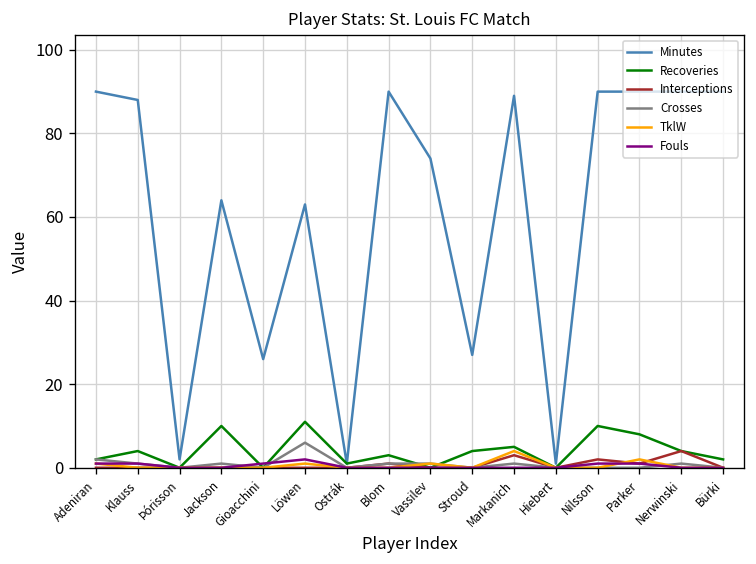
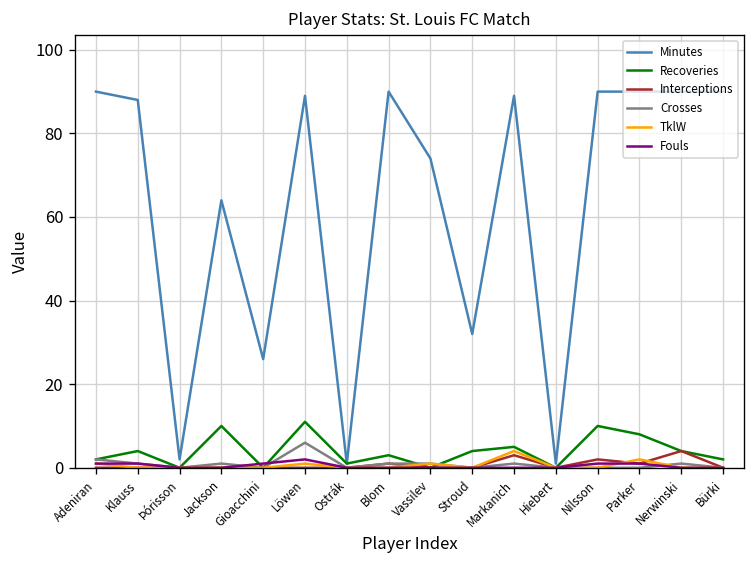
  {
    "Minutes": {
      "Adeniran": 90,
      "Klauss": 88,
      "Þórisson": 2,
      "Jackson": 64,
      "Gioacchini": 26,
-     "Löwen": 63,
+     "Löwen": 89,
      "Blom": 90,
      "Vassilev": 74,
-     "Stroud": 27,
+     "Stroud": 32,
      "Markanich": 89,
      "Hiebert": 1,
      "Nilsson": 90
    },
    "Recoveries": {
      "Klauss": 4,
      "Jackson": 10,
      "Löwen": 11,
      "Blom": 3,
      "Stroud": 4,
      "Markanich": 5,
      "Nilsson": 10,
      "Parker": 8,
      "Bürki": 2
    },
    "Interceptions": {
      "Adeniran": 0,
      "Löwen": 0,
      "Markanich": 3,
      "Nilsson": 2
    },
    "Crosses": {
      "Jackson": 1,
      "Löwen": 6,
      "Markanich": 1,
      "Parker": 0,
      "Nerwinski": 1
    },
    "TklW": {
      "Löwen": 1,
      "Markanich": 4,
      "Parker": 2
    },
    "Fouls": {
      "Gioacchini": 1,
      "Löwen": 2,
      "Markanich": 0,
      "Nilsson": 1
    }
  }
